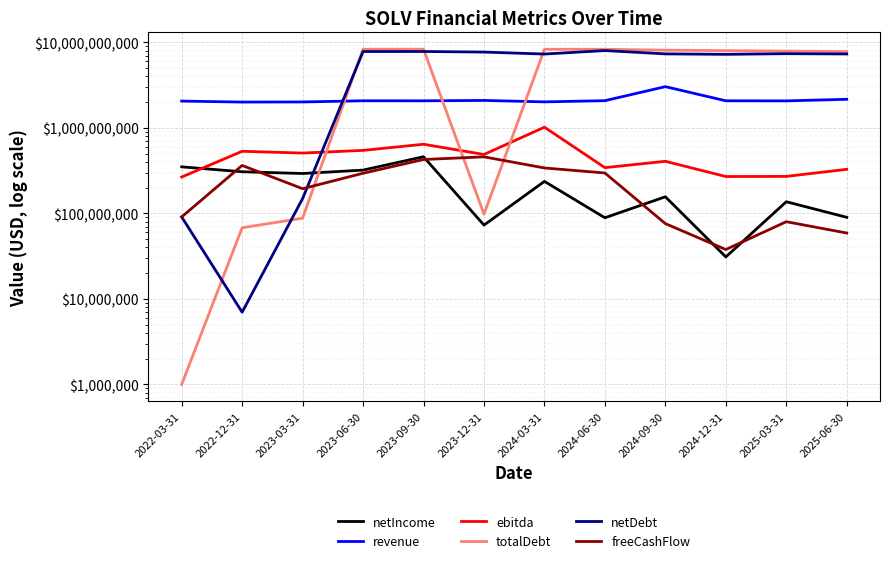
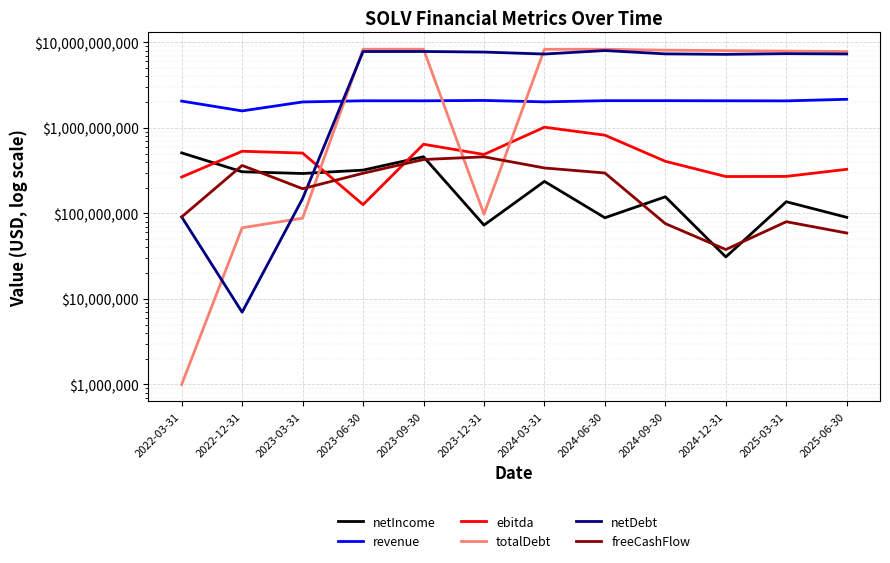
  {
    "netIncome": {
-     "2022-03-31": "$350,000,000",
+     "2022-03-31": "$500,000,000",
      "2022-12-31": "$310,000,000",
      "2023-03-31": "$290,000,000",
      "2023-06-30": "$320,000,000",
      "2023-09-30": "$500,000,000",
      "2023-12-31": "$70,000,000",
      "2024-03-31": "$240,000,000",
      "2024-06-30": "$90,000,000",
      "2024-09-30": "$160,000,000",
      "2024-12-31": "$31,000,000",
      "2025-03-31": "$140,000,000",
      "2025-06-30": "$90,000,000"
    },
    "revenue": {
      "2022-03-31": "$2,100,000,000",
-     "2022-12-31": "$2,000,000,000",
+     "2022-12-31": "$1,600,000,000",
      "2023-03-31": "$2,000,000,000",
      "2023-06-30": "$2,100,000,000",
      "2023-09-30": "$2,100,000,000",
      "2023-12-31": "$2,100,000,000",
      "2024-03-31": "$2,000,000,000",
      "2024-06-30": "$2,100,000,000",
-     "2024-09-30": "$3,000,000,000",
+     "2024-09-30": "$2,100,000,000",
      "2024-12-31": "$2,100,000,000",
      "2025-03-31": "$2,100,000,000",
      "2025-06-30": "$2,200,000,000"
    },
    "ebitda": {
      "2022-03-31": "$270,000,000",
      "2022-12-31": "$500,000,000",
      "2023-03-31": "$500,000,000",
-     "2023-06-30": "$500,000,000",
+     "2023-06-30": "$130,000,000",
      "2023-09-30": "$600,000,000",
      "2024-03-31": "$1,000,000,000",
-     "2024-06-30": "$340,000,000",
+     "2024-06-30": "$800,000,000",
      "2024-09-30": "$400,000,000",
      "2024-12-31": "$270,000,000",
      "2025-03-31": "$270,000,000",
      "2025-06-30": "$330,000,000"
    },
    "totalDebt": {
      "2022-03-31": "$1,000,000",
      "2022-12-31": "$70,000,000",
      "2023-03-31": "$90,000,000",
      "2023-12-31": "$100,000,000",
      "2024-03-31": "$8,000,000,000",
      "2024-09-30": "$8,000,000,000",
      "2024-12-31": "$8,000,000,000",
      "2025-03-31": "$8,000,000,000"
    },
    "netDebt": {
      "2022-12-31": "$7,000,000",
      "2023-03-31": "$150,000,000",
      "2023-12-31": "$8,000,000,000",
      "2024-03-31": "$7,000,000,000",
      "2024-09-30": "$7,000,000,000",
      "2024-12-31": "$7,000,000,000",
      "2025-03-31": "$7,000,000,000"
    },
    "freeCashFlow": {
      "2022-12-31": "$360,000,000",
      "2023-03-31": "$190,000,000",
      "2023-06-30": "$300,000,000",
      "2023-09-30": "$400,000,000",
      "2024-03-31": "$340,000,000",
      "2024-06-30": "$300,000,000",
      "2024-09-30": "$80,000,000",
      "2024-12-31": "$40,000,000",
      "2025-03-31": "$80,000,000",
      "2025-06-30": "$60,000,000"
    }
  }
